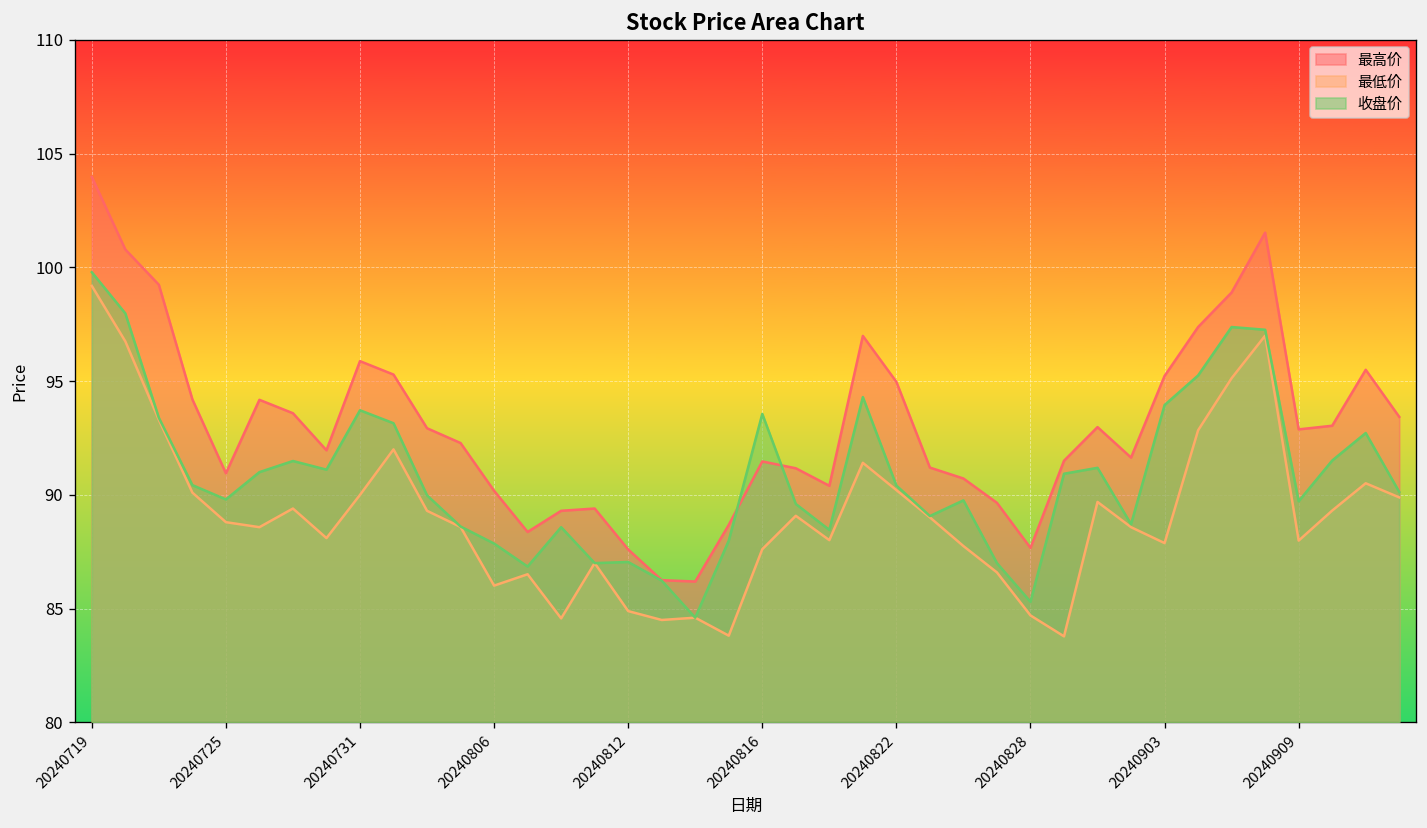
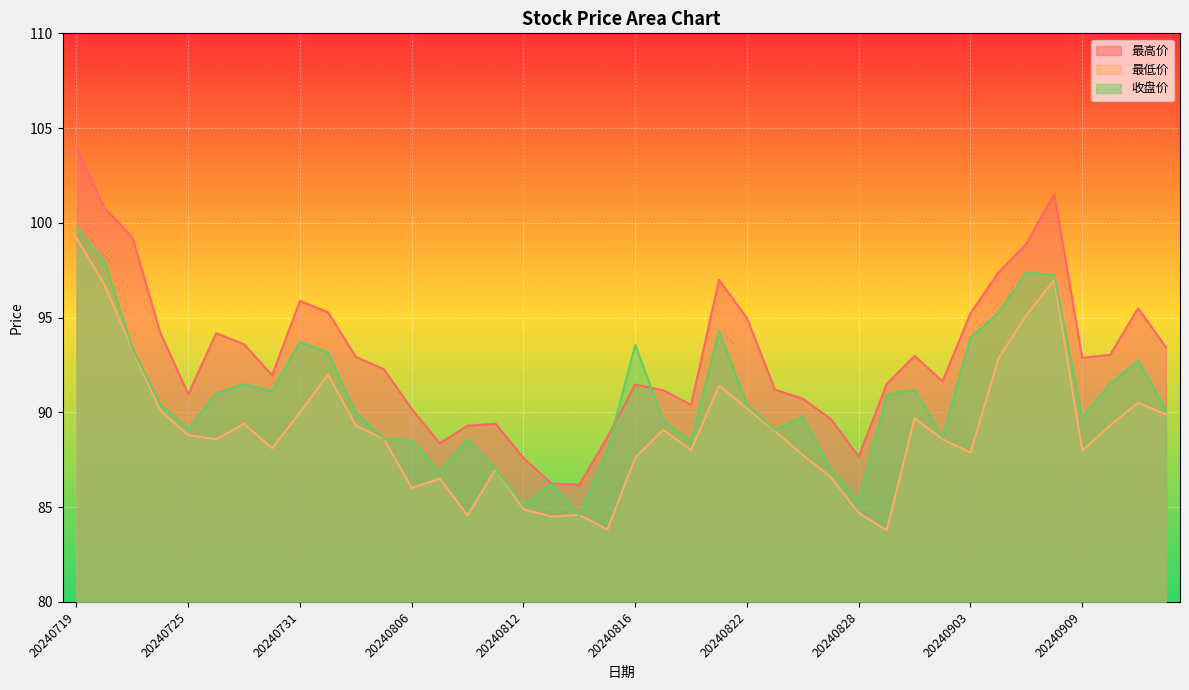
  {
    "收盘价": {
      "20240719": 99.8,
-     "20240725": 89.8,
+     "20240725": 89.1,
      "20240731": 93.7,
-     "20240806": 87.9,
-     "20240812": 87.1,
+     "20240806": 88.5,
+     "20240812": 85.1,
      "20240816": 93.6,
      "20240822": 90.4,
      "20240828": 85.3,
      "20240903": 94.0,
      "20240909": 89.7
    }
  }
